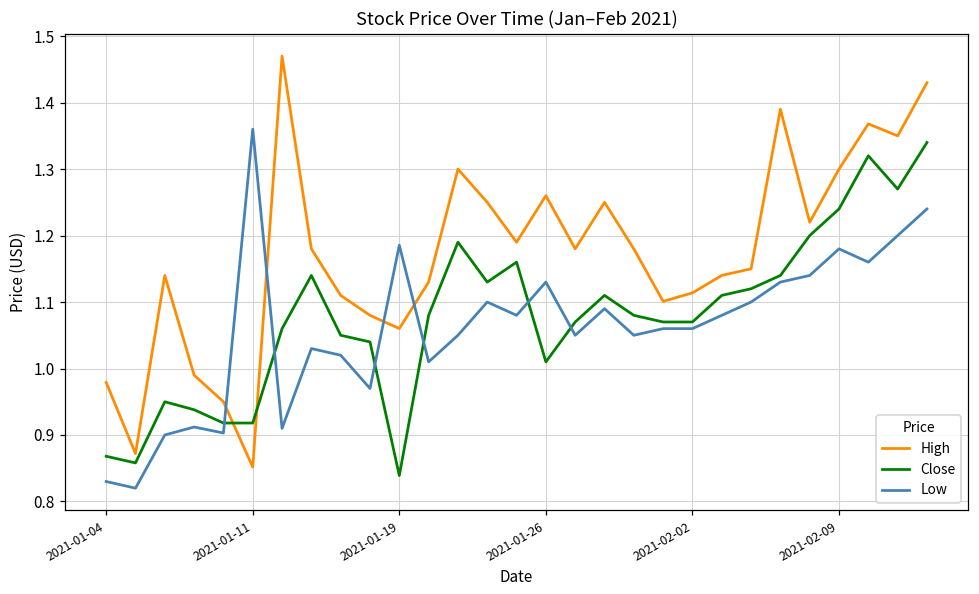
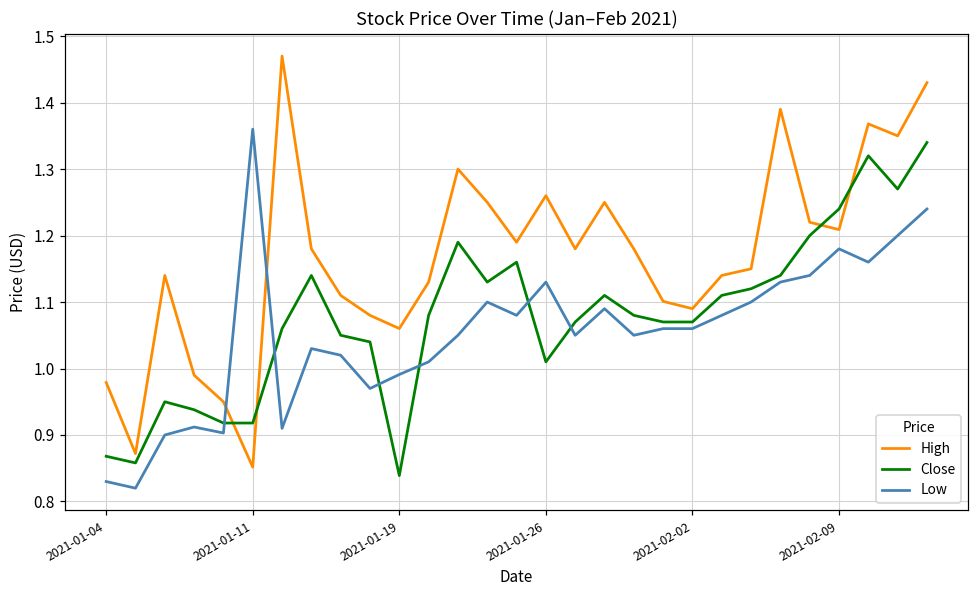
  {
    "High": {
      "2021-01-04": 0.98,
      "2021-01-11": 0.85,
      "2021-01-19": 1.06,
      "2021-01-26": 1.26,
-     "2021-02-02": 1.11,
-     "2021-02-09": 1.30
+     "2021-02-02": 1.09,
+     "2021-02-09": 1.21
    },
    "Close": {
      "2021-01-04": 0.87,
      "2021-01-11": 0.92,
      "2021-01-19": 0.84,
      "2021-01-26": 1.01,
      "2021-02-02": 1.07,
      "2021-02-09": 1.24
    },
    "Low": {
      "2021-01-04": 0.83,
      "2021-01-11": 1.36,
-     "2021-01-19": 1.19,
+     "2021-01-19": 0.99,
      "2021-01-26": 1.13,
      "2021-02-02": 1.06,
      "2021-02-09": 1.18
    }
  }
